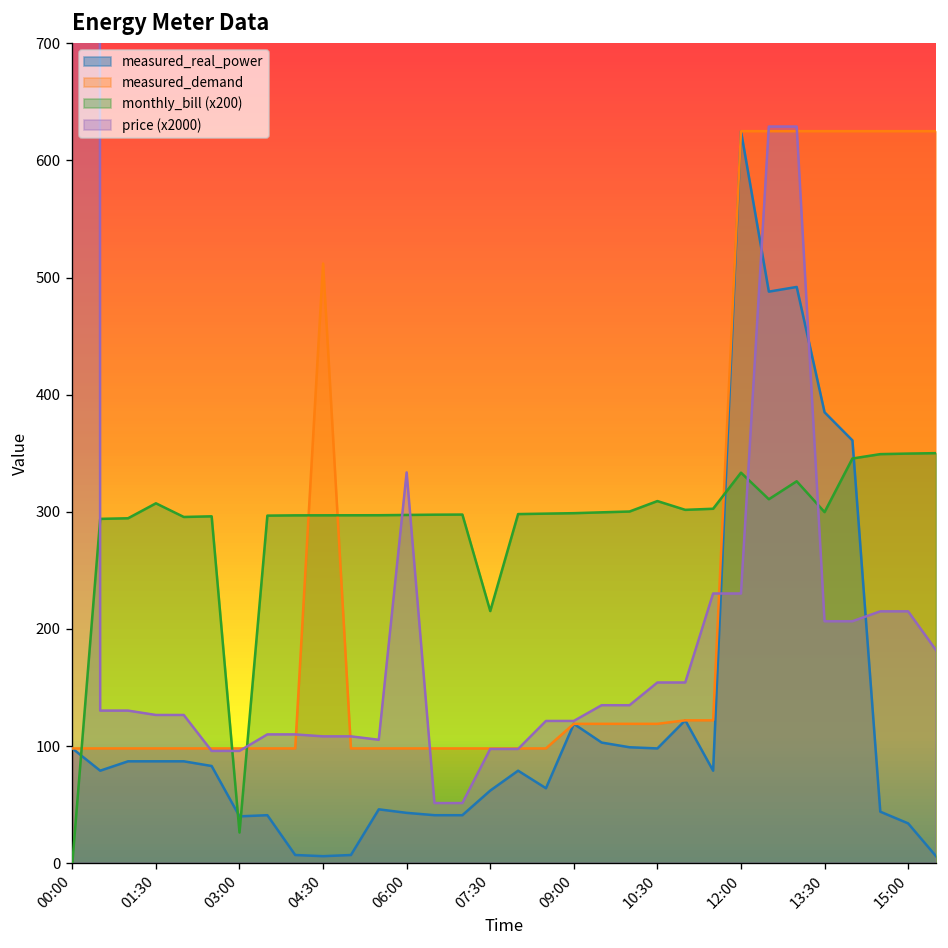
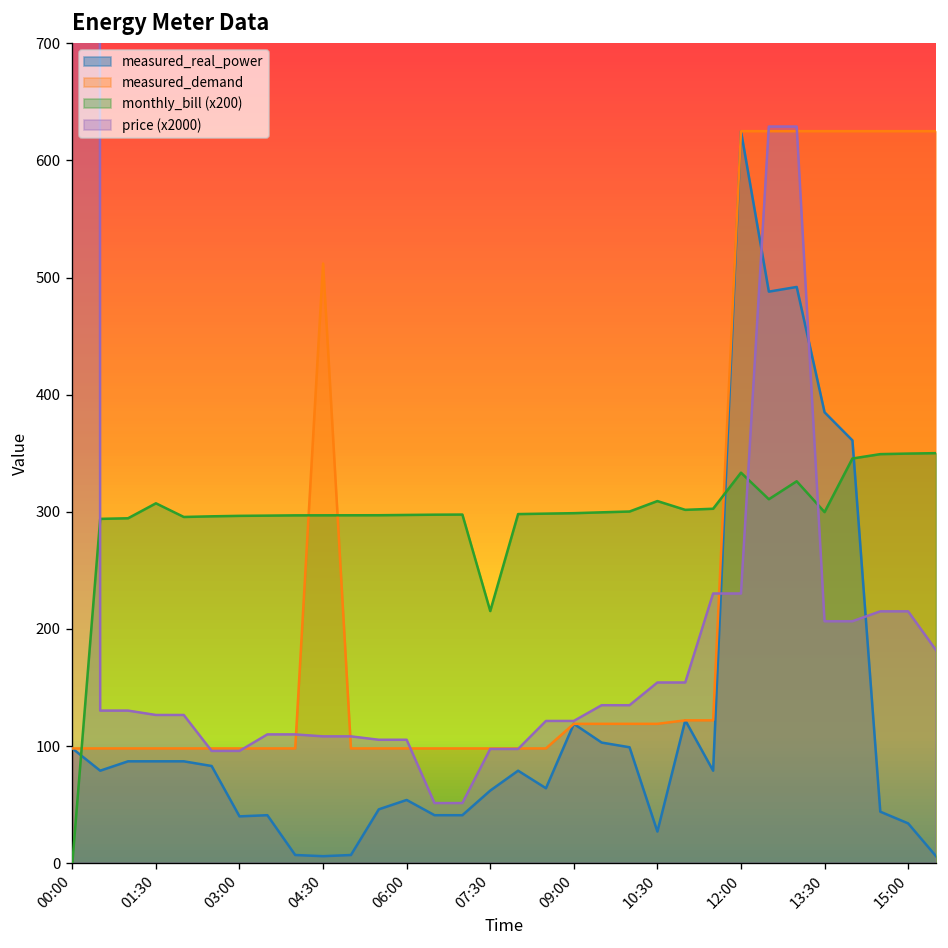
  {
    "measured_real_power": {
      "01:30": 90,
      "03:00": 40,
      "04:30": 10,
-     "06:00": 40,
+     "06:00": 50,
      "07:30": 60,
-     "10:30": 100,
+     "10:30": 30,
      "13:30": 390,
      "15:00": 30
    },
    "measured_demand": {
      "01:30": 100,
      "04:30": 510,
      "06:00": 100,
      "10:30": 120,
      "13:30": 630,
      "15:00": 630
    },
    "monthly_bill (x200)": {
      "00:00": 0,
      "01:30": 310,
-     "03:00": 30,
+     "03:00": 300,
      "04:30": 300,
      "06:00": 300,
      "07:30": 220,
      "09:00": 300,
      "10:30": 310,
      "12:00": 330,
      "13:30": 300,
      "15:00": 350
    },
    "price (x2000)": {
      "01:30": 130,
      "04:30": 110,
-     "06:00": 330,
+     "06:00": 110,
      "10:30": 150,
      "12:00": 230,
      "13:30": 210,
      "15:00": 220
    }
  }
